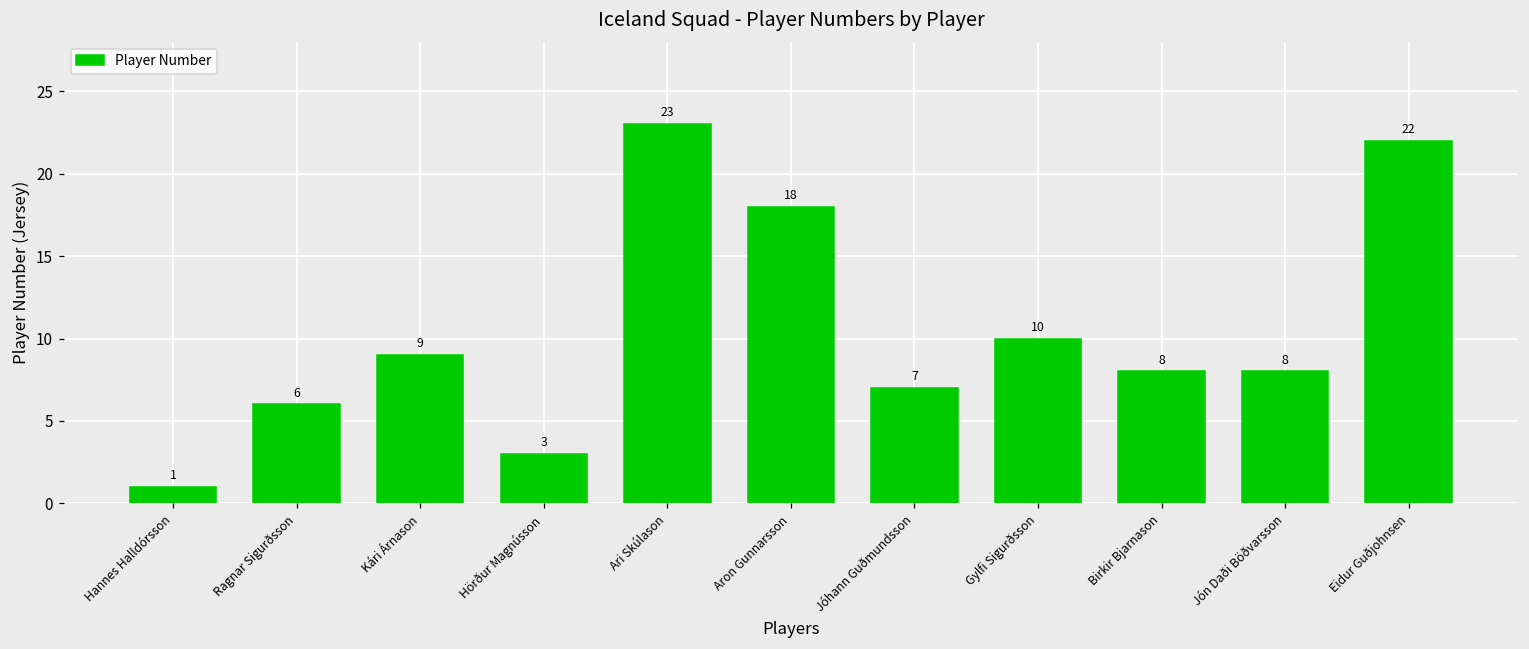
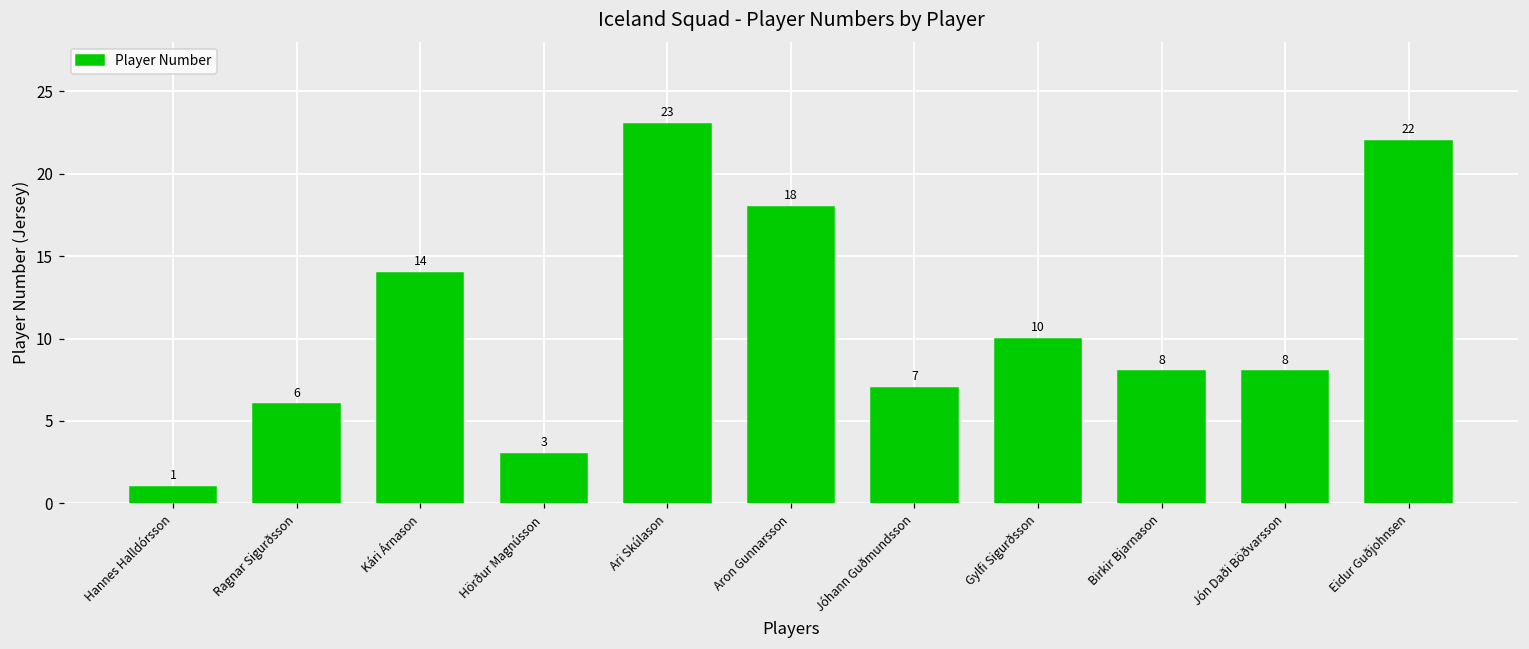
  {
    "Hannes Halldórsson": 1,
    "Ragnar Sigurðsson": 6,
-   "Kári Árnason": 9,
+   "Kári Árnason": 14,
    "Hörður Magnússon": 3,
    "Ari Skúlason": 23,
    "Aron Gunnarsson": 18,
    "Jóhann Guðmundsson": 7,
    "Gylfi Sigurðsson": 10,
    "Birkir Bjarnason": 8,
    "Jón Daði Böðvarsson": 8,
    "Eidur Guðjohnsen": 22
  }
